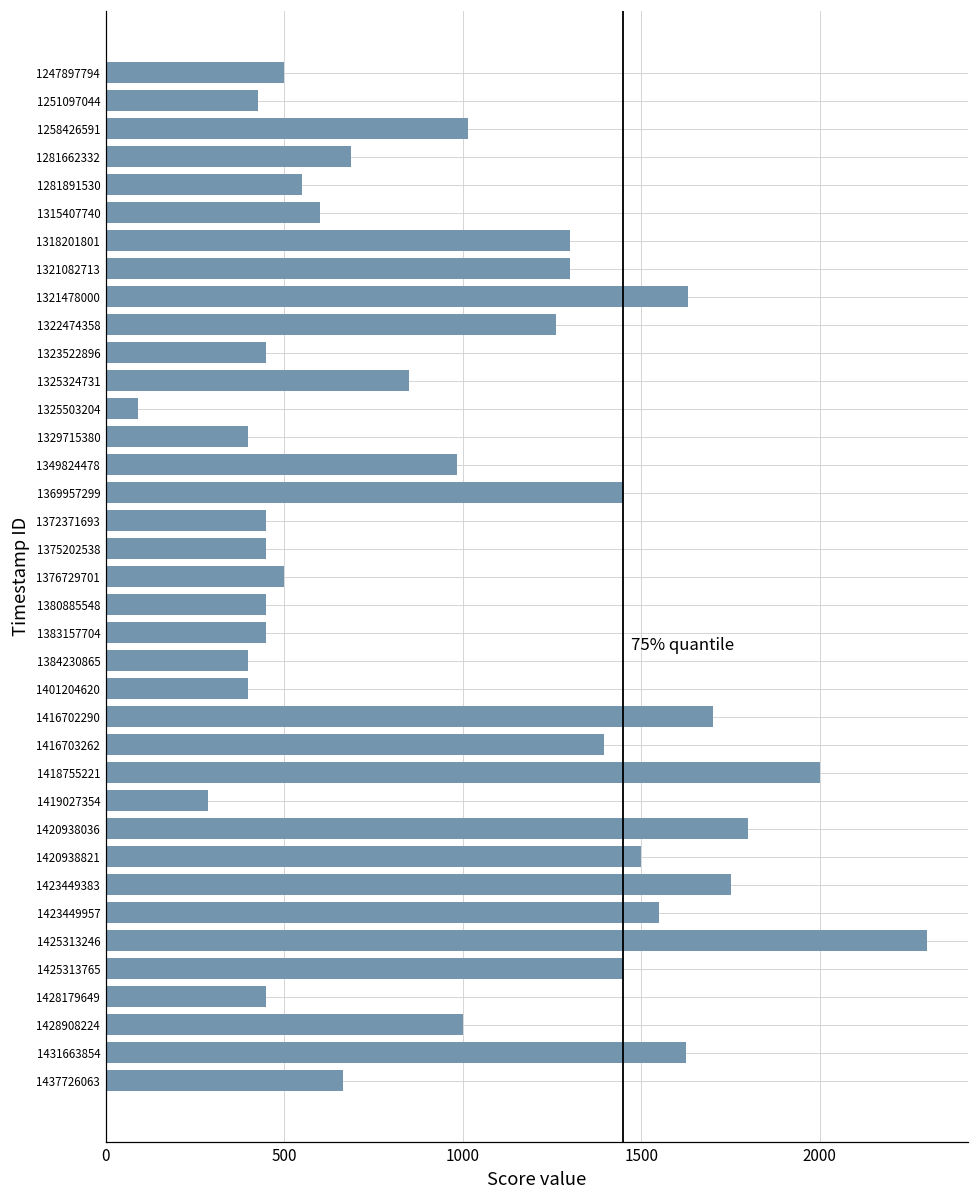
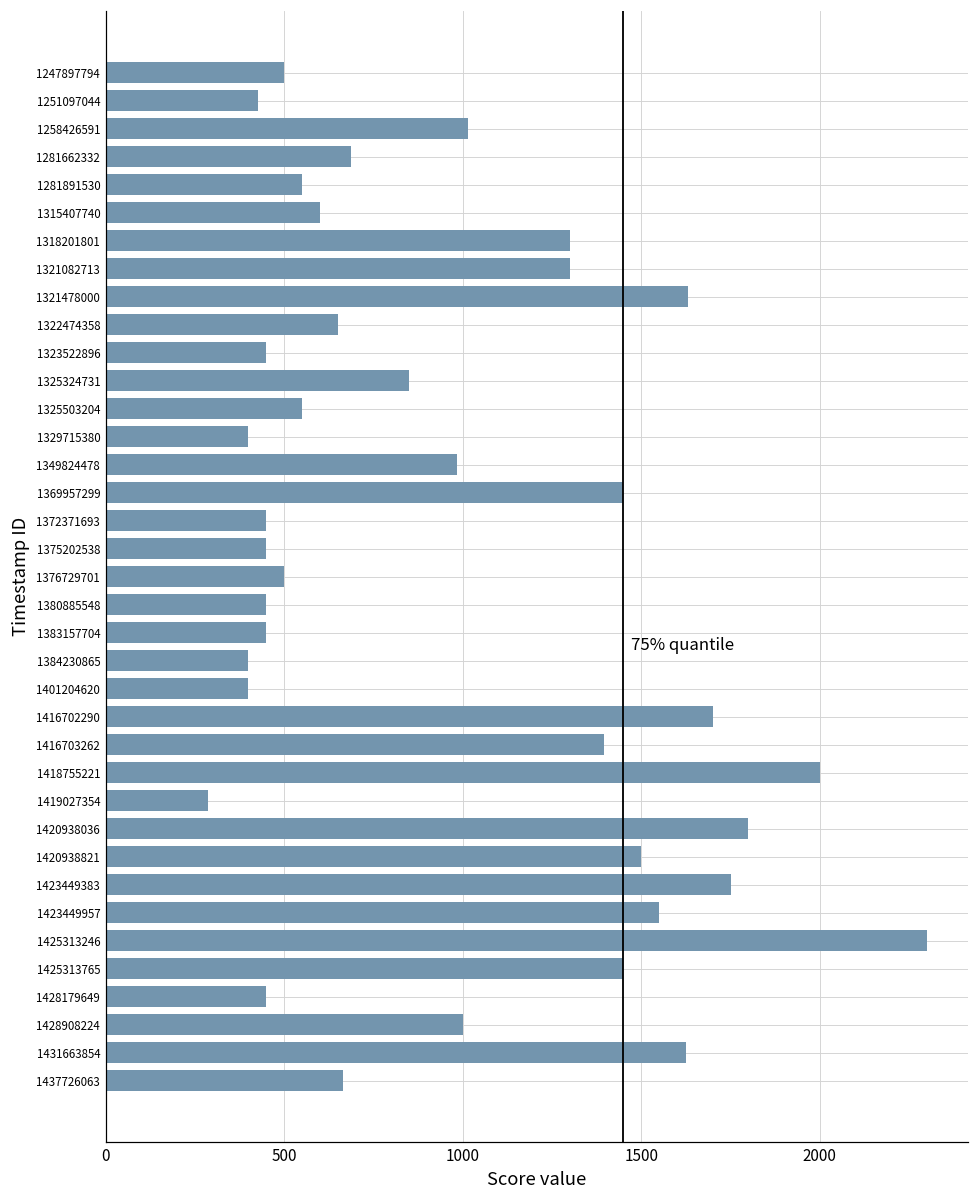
  {
    "1247897794": 500,
    "1251097044": 430,
    "1258426591": 1020,
    "1281662332": 690,
    "1281891530": 550,
    "1315407740": 600,
    "1318201801": 1300,
    "1321082713": 1300,
    "1321478000": 1630,
-   "1322474358": 1260,
+   "1322474358": 650,
    "1323522896": 450,
    "1325324731": 850,
-   "1325503204": 90,
+   "1325503204": 550,
    "1329715380": 400,
    "1349824478": 980,
    "1369957299": 1450,
    "1372371693": 450,
    "1375202538": 450,
    "1376729701": 500,
    "1380885548": 450,
    "1383157704": 450,
    "1384230865": 400,
    "1401204620": 400,
    "1416702290": 1700,
    "1416703262": 1400,
    "1418755221": 2000,
    "1419027354": 290,
    "1420938036": 1800,
    "1420938821": 1500,
    "1423449383": 1750,
    "1423449957": 1550,
    "1425313246": 2300,
    "1425313765": 1450,
    "1428179649": 450,
    "1428908224": 1000,
    "1431663854": 1630,
    "1437726063": 670
  }
